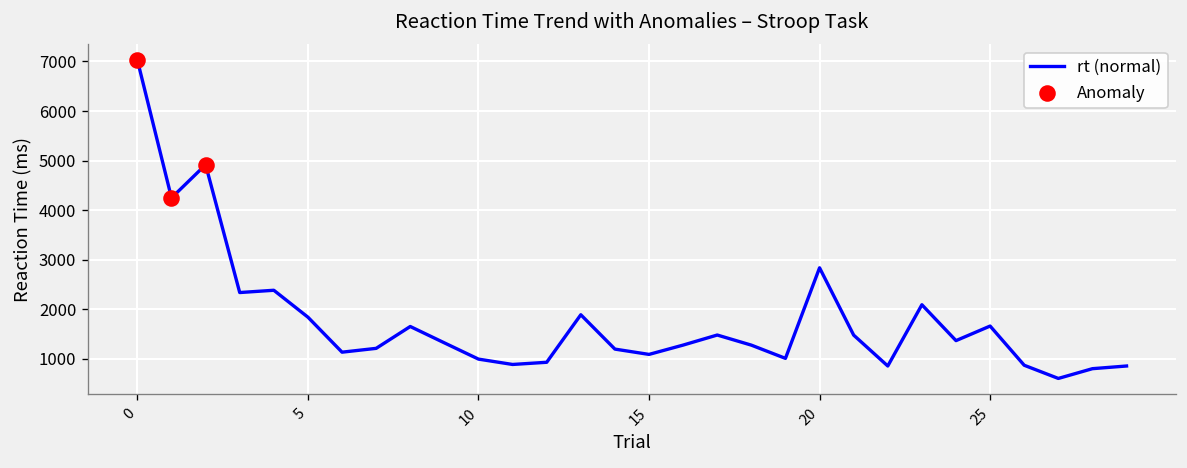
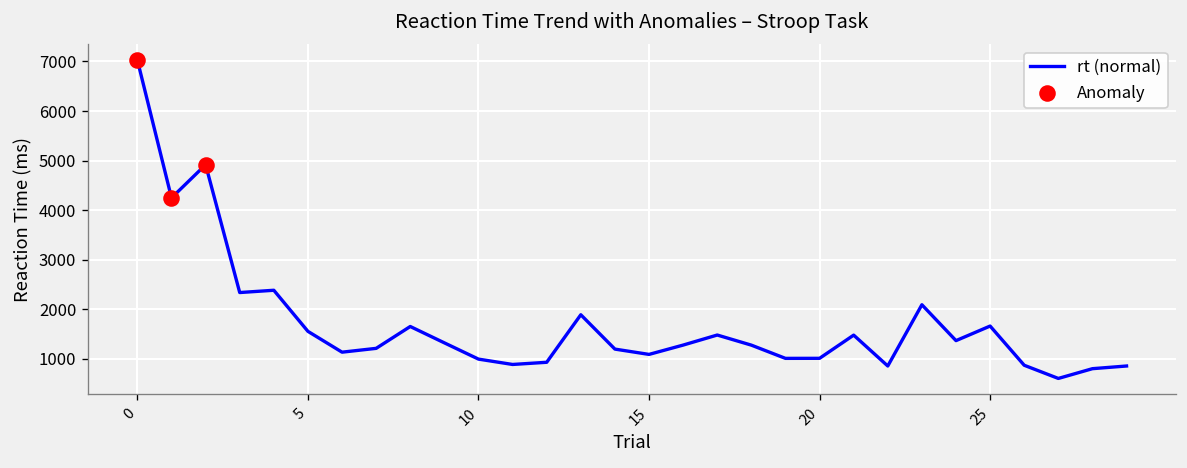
  {
    "rt (normal)": {
-     "5": 1800,
+     "5": 1600,
      "10": 1000,
      "15": 1100,
-     "20": 2800,
+     "20": 1000,
      "25": 1700
    }
  }
